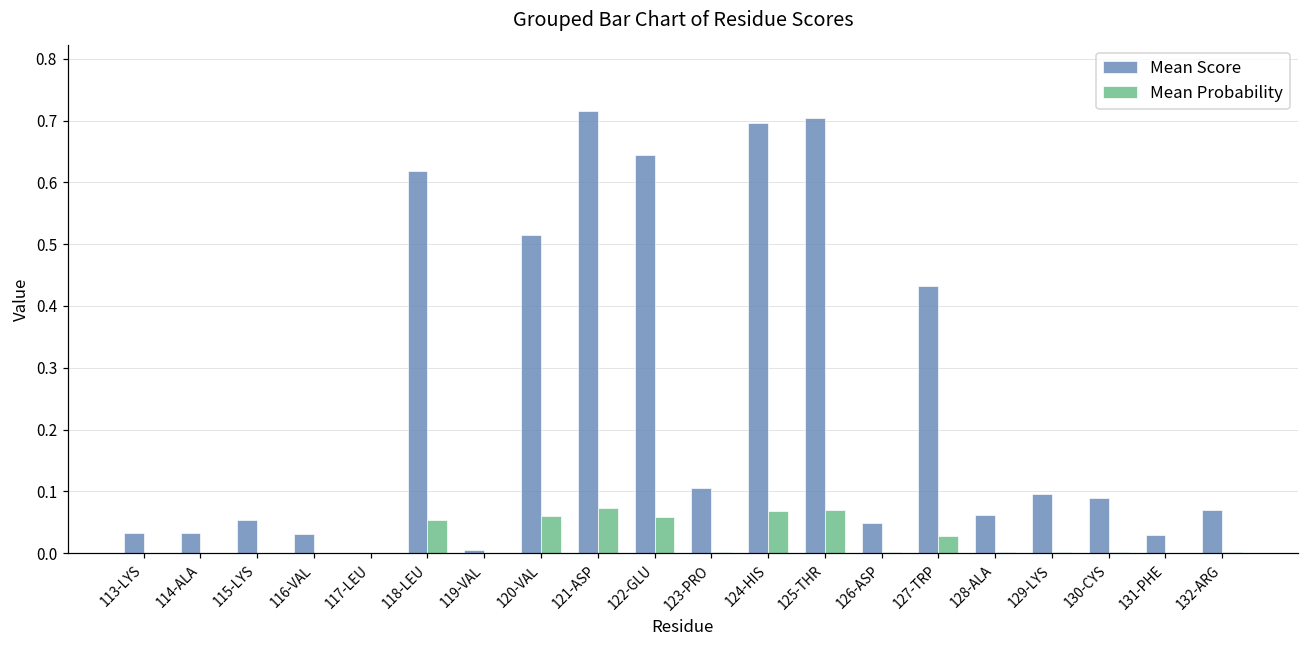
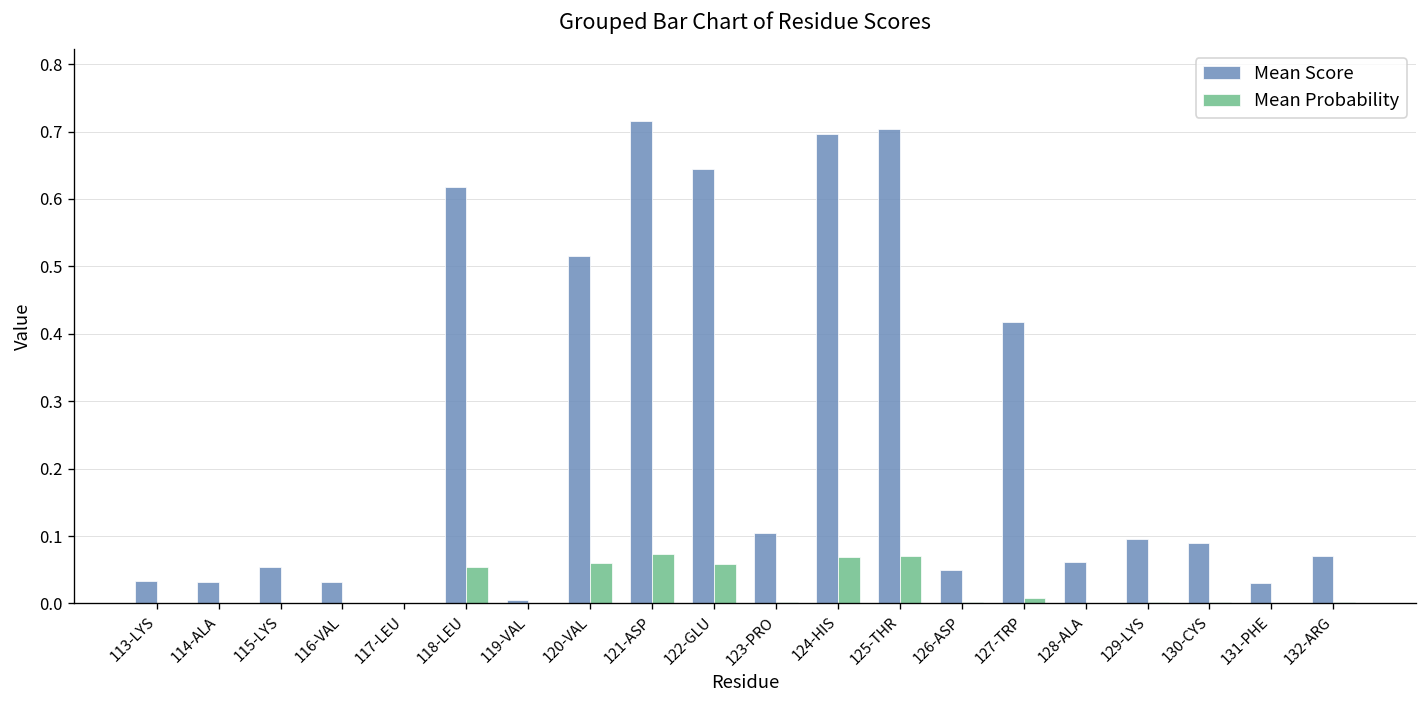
  {
    "Mean Score": {
      "113-LYS": 0.03,
      "114-ALA": 0.03,
      "115-LYS": 0.05,
      "116-VAL": 0.03,
      "117-LEU": 0.00,
      "118-LEU": 0.62,
      "119-VAL": 0.00,
      "120-VAL": 0.52,
      "121-ASP": 0.72,
      "122-GLU": 0.64,
      "123-PRO": 0.10,
      "124-HIS": 0.70,
      "125-THR": 0.70,
      "126-ASP": 0.05,
-     "127-TRP": 0.43,
+     "127-TRP": 0.42,
      "128-ALA": 0.06,
      "129-LYS": 0.10,
      "130-CYS": 0.09,
      "131-PHE": 0.03,
      "132-ARG": 0.07
    },
    "Mean Probability": {
      "118-LEU": 0.05,
      "120-VAL": 0.06,
      "121-ASP": 0.07,
      "122-GLU": 0.06,
      "124-HIS": 0.07,
      "125-THR": 0.07,
-     "127-TRP": 0.03
+     "127-TRP": 0.01
    }
  }
